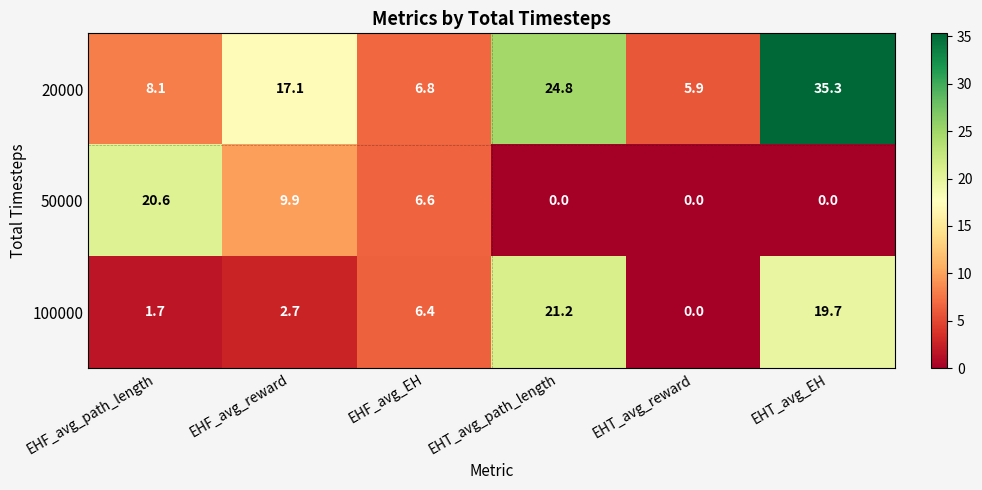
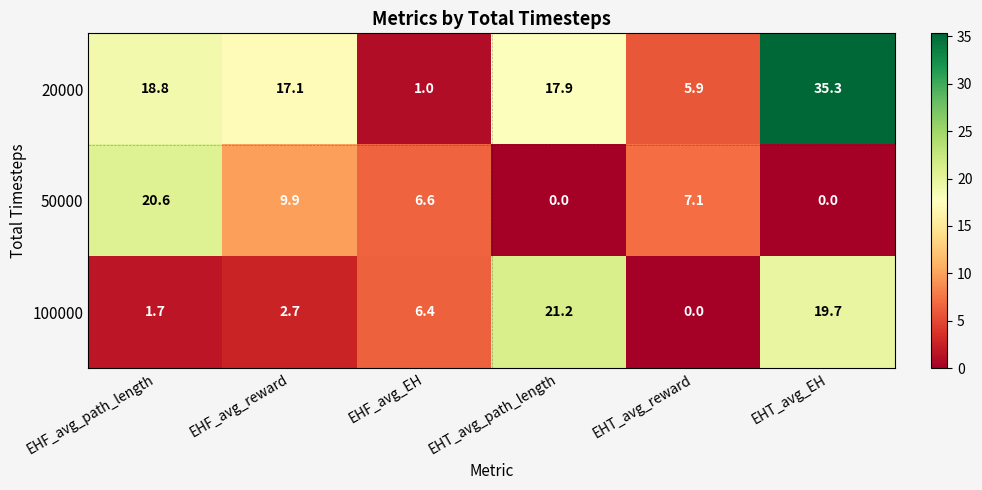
  {
    "20000": {
-     "EHF_avg_path_length": 8.1,
+     "EHF_avg_path_length": 18.8,
      "EHF_avg_reward": 17.1,
-     "EHF_avg_EH": 6.8,
-     "EHT_avg_path_length": 24.8,
+     "EHF_avg_EH": 1.0,
+     "EHT_avg_path_length": 17.9,
      "EHT_avg_reward": 5.9,
      "EHT_avg_EH": 35.3
    },
    "50000": {
      "EHF_avg_path_length": 20.6,
      "EHF_avg_reward": 9.9,
      "EHF_avg_EH": 6.6,
      "EHT_avg_path_length": 0.0,
-     "EHT_avg_reward": 0.0,
+     "EHT_avg_reward": 7.1,
      "EHT_avg_EH": 0.0
    },
    "100000": {
      "EHF_avg_path_length": 1.7,
      "EHF_avg_reward": 2.7,
      "EHF_avg_EH": 6.4,
      "EHT_avg_path_length": 21.2,
      "EHT_avg_reward": 0.0,
      "EHT_avg_EH": 19.7
    }
  }
